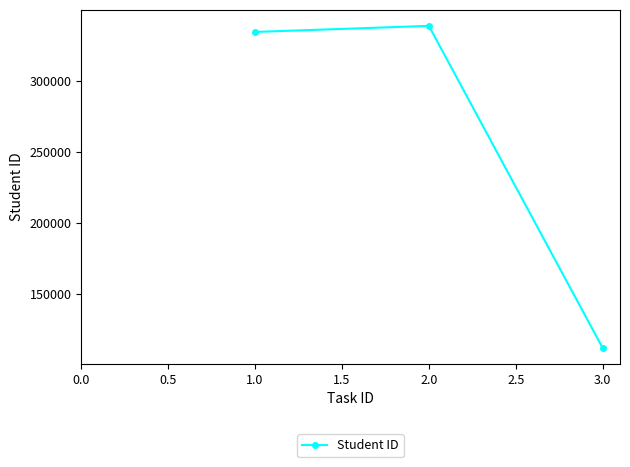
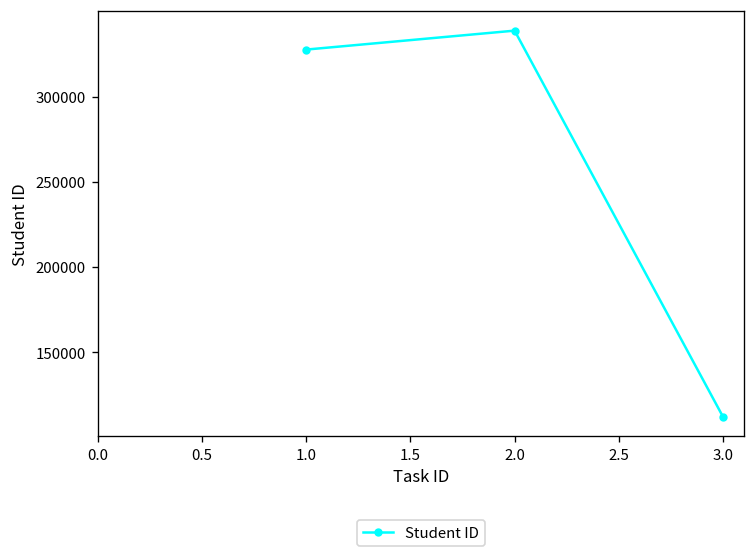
  {
-   "1.0": 334000,
+   "1.0": 328000,
    "2.0": 339000,
    "3.0": 112000
  }
